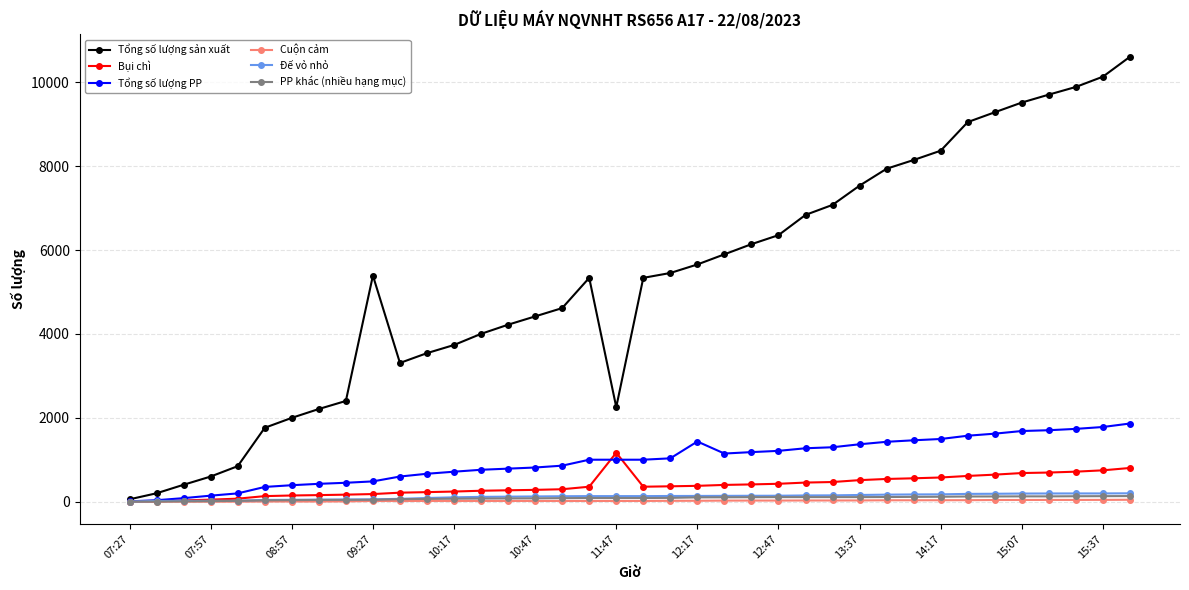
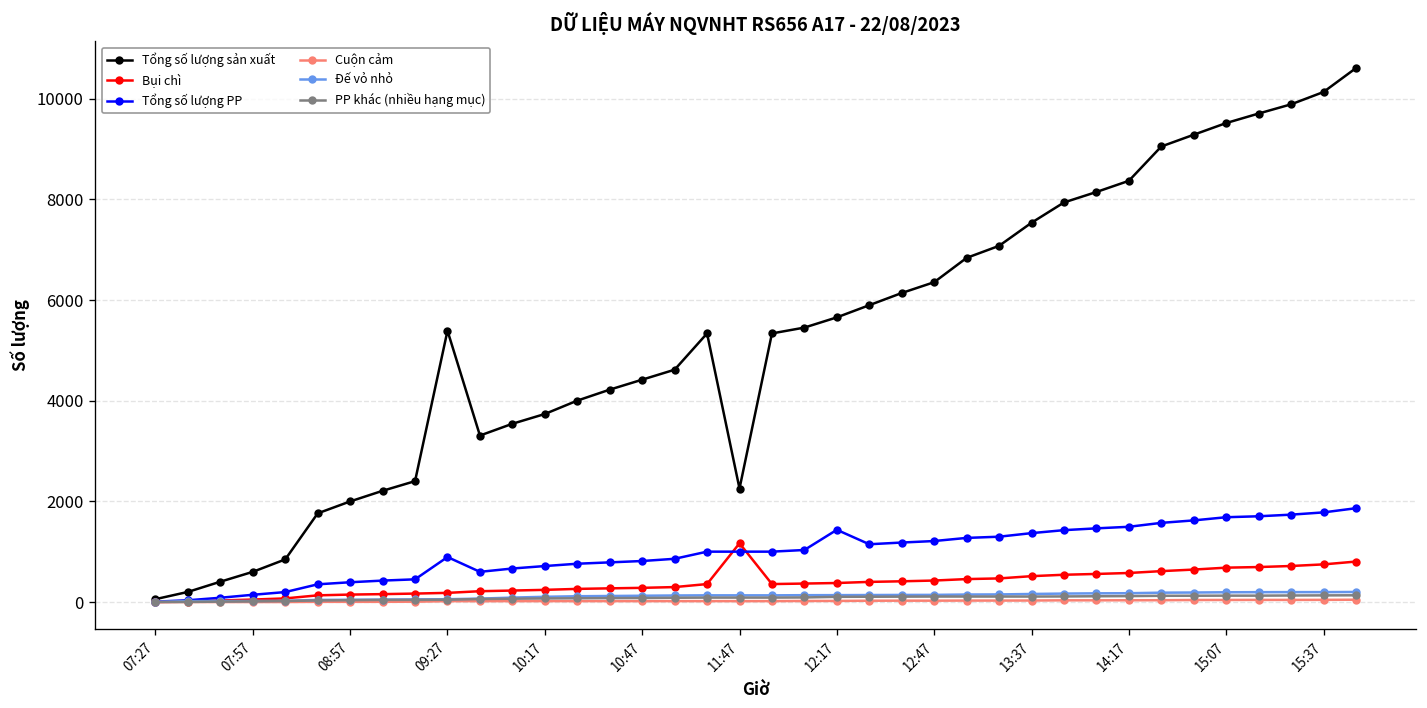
  {
    "Tổng số lượng sản xuất": {
      "07:57": 600,
      "08:57": 2000,
      "09:27": 5400,
      "10:17": 3700,
      "10:47": 4400,
      "11:47": 2300,
      "12:17": 5700,
      "12:47": 6400,
      "13:37": 7500,
      "14:17": 8400,
      "15:07": 9500,
      "15:37": 10100
    },
    "Bụi chì": {
      "08:57": 100,
      "09:27": 200,
      "10:17": 200,
      "10:47": 300,
      "11:47": 1200,
      "12:17": 400,
      "12:47": 400,
      "13:37": 500,
      "14:17": 600,
      "15:07": 700,
      "15:37": 700
    },
    "Tổng số lượng PP": {
      "07:57": 100,
      "08:57": 400,
-     "09:27": 500,
+     "09:27": 900,
      "10:17": 700,
      "10:47": 800,
      "11:47": 1000,
      "12:17": 1400,
      "12:47": 1200,
      "13:37": 1400,
      "14:17": 1500,
      "15:07": 1700,
      "15:37": 1800
    },
    "Cuộn cảm": {
      "10:47": 0,
      "11:47": 0,
      "12:17": 0,
      "12:47": 0,
      "13:37": 0,
      "14:17": 0,
      "15:07": 0,
      "15:37": 0
    },
    "Đế vỏ nhỏ": {
      "15:07": 200,
      "15:37": 200
    },
    "PP khác (nhiều hạng mục)": {
      "15:07": 100,
      "15:37": 100
    }
  }
